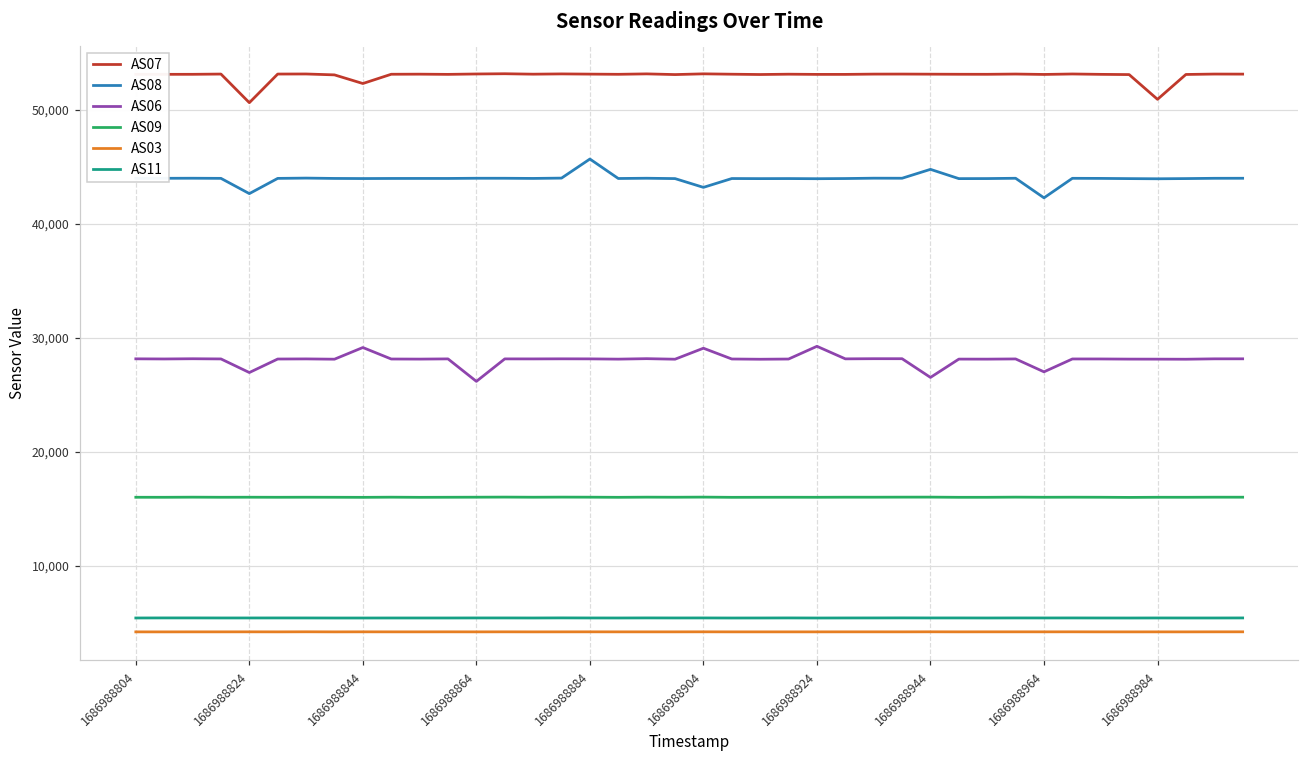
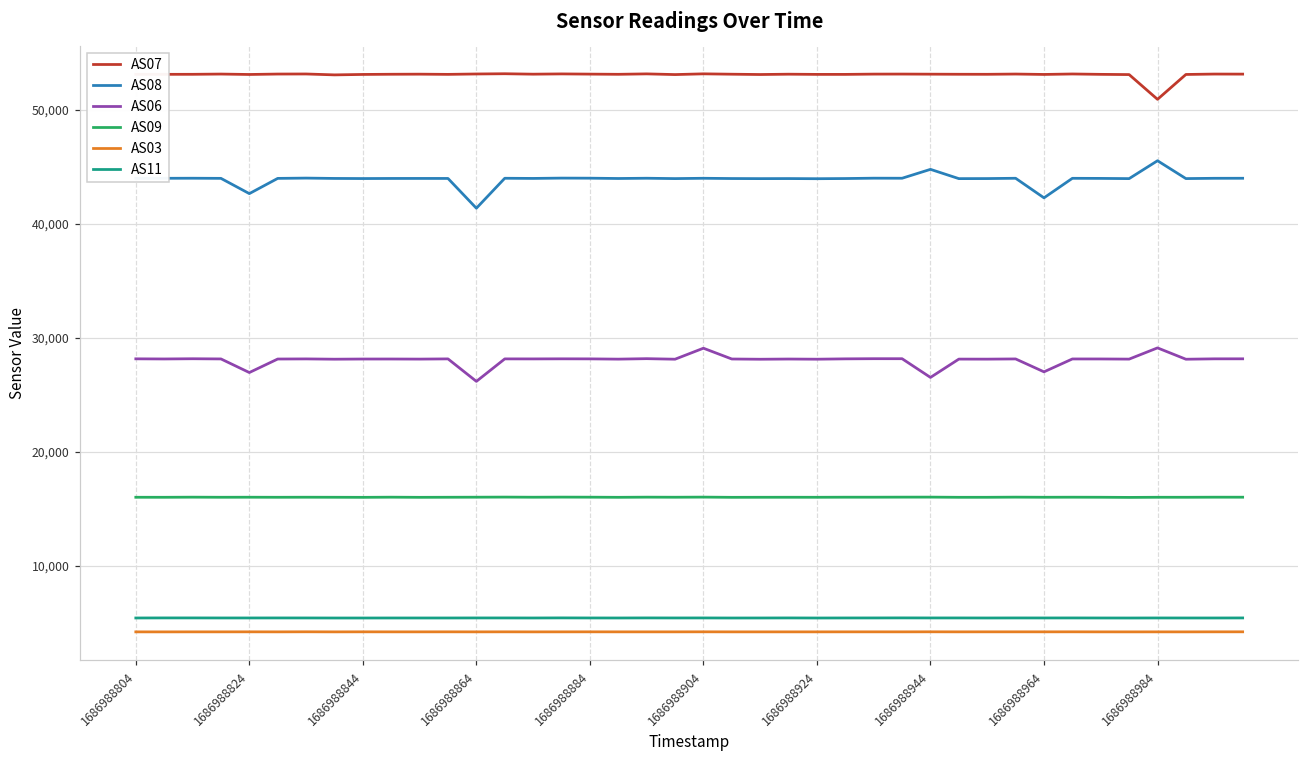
  {
    "AS07": {
-     "1686988824": "50,600",
-     "1686988844": "52,300",
+     "1686988824": "53,100",
+     "1686988844": "53,100",
      "1686988864": "53,100",
      "1686988884": "53,100",
      "1686988904": "53,200",
      "1686988924": "53,100",
      "1686988944": "53,100",
      "1686988964": "53,100",
      "1686988984": "50,900"
    },
    "AS08": {
      "1686988824": "42,600",
      "1686988844": "44,000",
-     "1686988864": "44,000",
-     "1686988884": "45,700",
-     "1686988904": "43,200",
+     "1686988864": "41,400",
+     "1686988884": "44,000",
+     "1686988904": "44,000",
      "1686988924": "44,000",
      "1686988944": "44,800",
      "1686988964": "42,300",
-     "1686988984": "43,900"
+     "1686988984": "45,500"
    },
    "AS06": {
      "1686988804": "28,100",
      "1686988824": "26,900",
-     "1686988844": "29,100",
+     "1686988844": "28,100",
      "1686988864": "26,200",
      "1686988884": "28,100",
      "1686988904": "29,100",
-     "1686988924": "29,200",
+     "1686988924": "28,100",
      "1686988944": "26,500",
      "1686988964": "27,000",
-     "1686988984": "28,100"
+     "1686988984": "29,100"
    },
    "AS03": {
      "1686988804": "4,200",
      "1686988824": "4,200",
      "1686988844": "4,200",
      "1686988864": "4,200",
      "1686988884": "4,200",
      "1686988904": "4,200",
      "1686988924": "4,200",
      "1686988944": "4,200",
      "1686988964": "4,200",
      "1686988984": "4,200"
    }
  }
